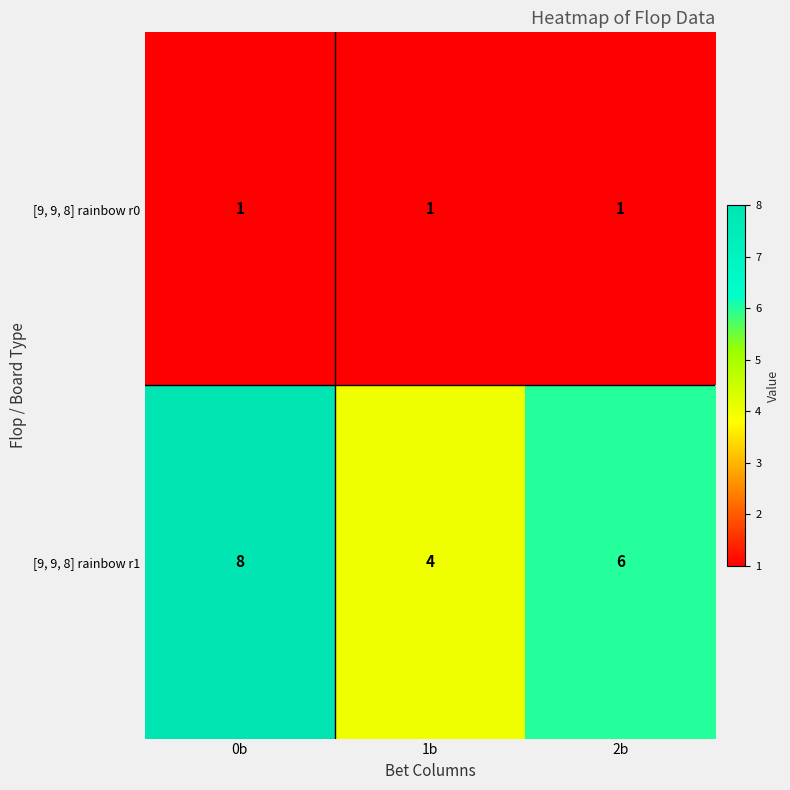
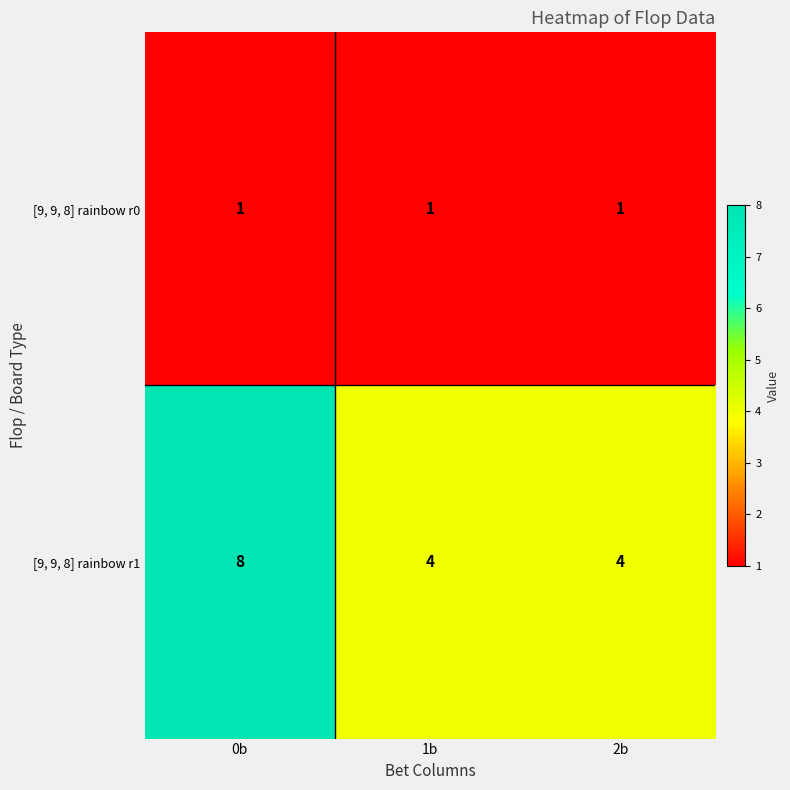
  {
    "[9, 9, 8] rainbow r0": {
      "0b": 1,
      "1b": 1,
      "2b": 1
    },
    "[9, 9, 8] rainbow r1": {
      "0b": 8,
      "1b": 4,
-     "2b": 6
+     "2b": 4
    }
  }
